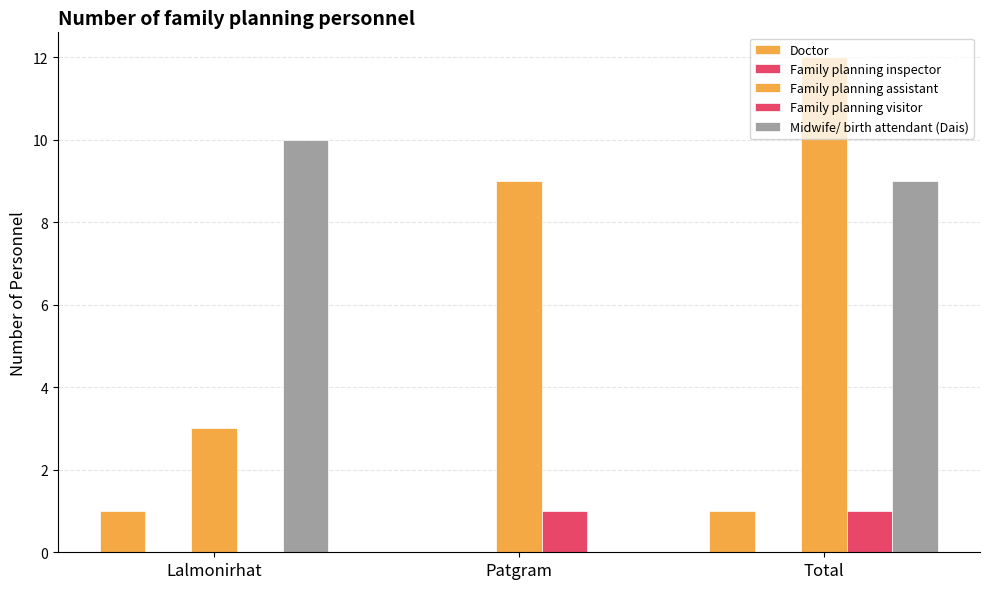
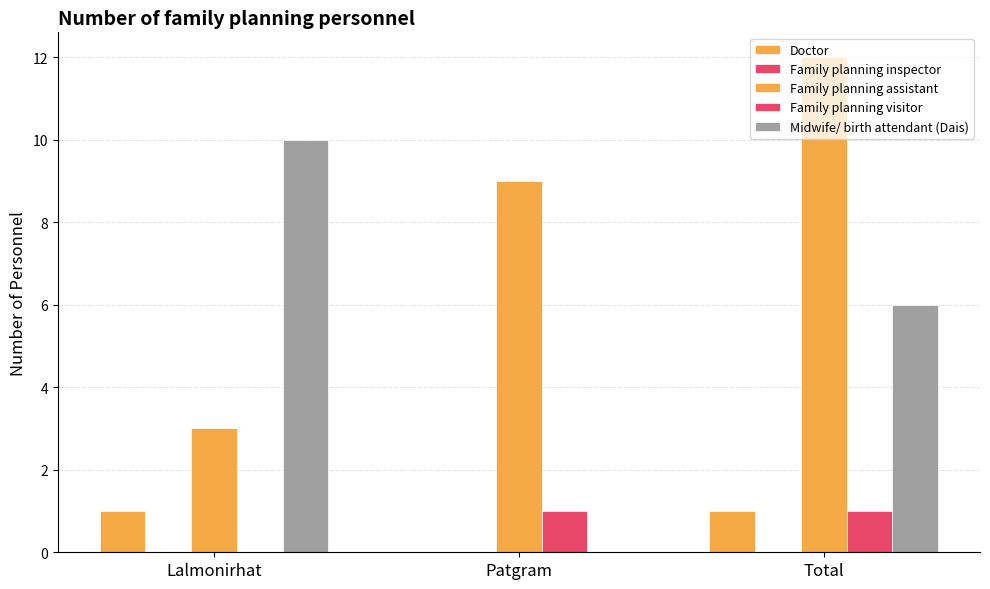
  {
    "Midwife/ birth attendant (Dais)": {
      "Lalmonirhat": 10,
      "Patgram": 0,
-     "Total": 9
+     "Total": 6
    }
  }
